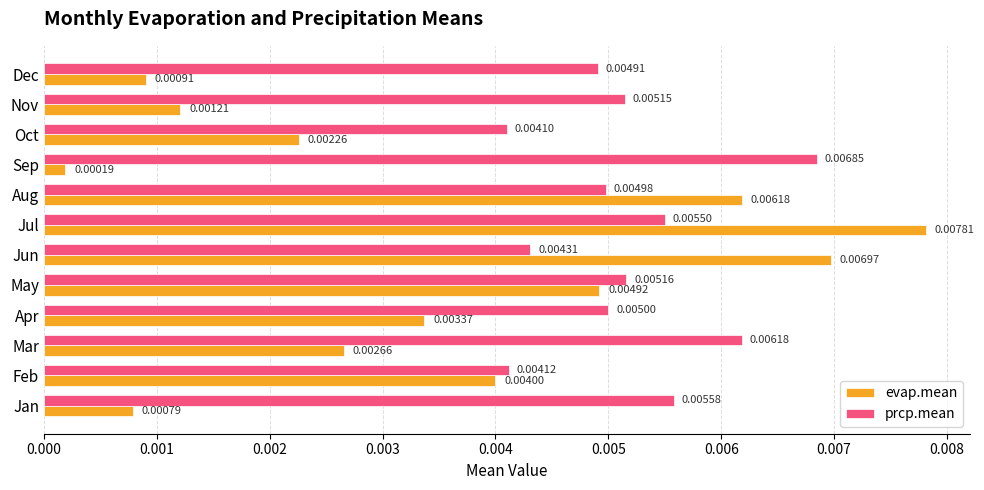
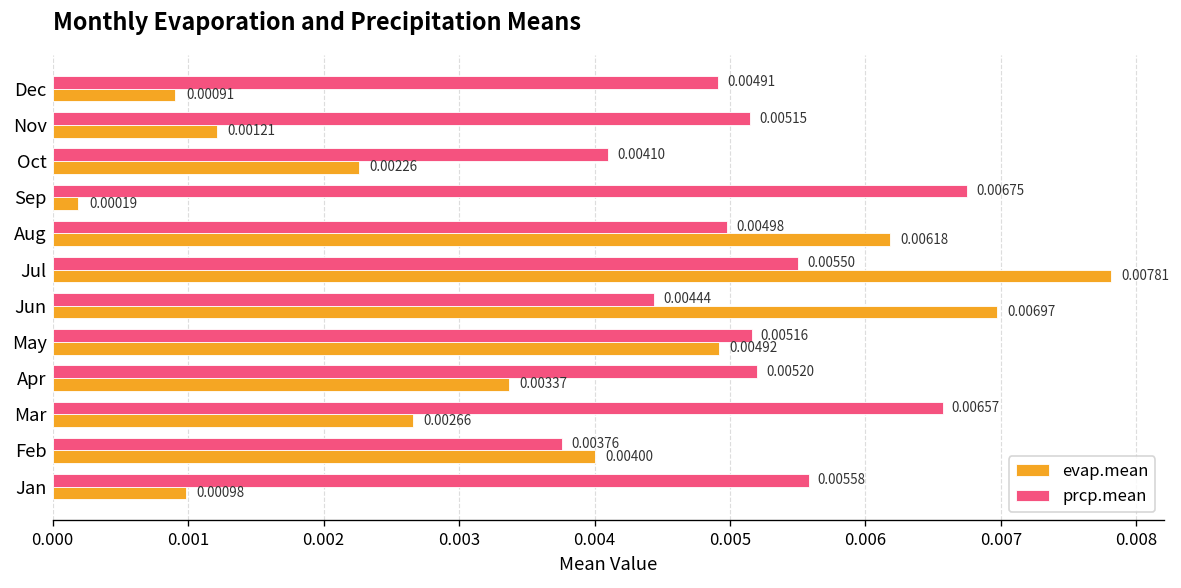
  {
    "evap.mean": {
      "Dec": 0.00091,
      "Nov": 0.00121,
      "Oct": 0.00226,
      "Sep": 0.00019,
      "Aug": 0.00618,
      "Jul": 0.00781,
      "Jun": 0.00697,
      "May": 0.00492,
      "Apr": 0.00337,
      "Mar": 0.00266,
      "Feb": 0.00400,
-     "Jan": 0.00079
+     "Jan": 0.00098
    },
    "prcp.mean": {
      "Dec": 0.00491,
      "Nov": 0.00515,
      "Oct": 0.00410,
-     "Sep": 0.00685,
+     "Sep": 0.00675,
      "Aug": 0.00498,
      "Jul": 0.00550,
-     "Jun": 0.00431,
+     "Jun": 0.00444,
      "May": 0.00516,
-     "Apr": 0.00500,
-     "Mar": 0.00618,
-     "Feb": 0.00412,
+     "Apr": 0.00520,
+     "Mar": 0.00657,
+     "Feb": 0.00376,
      "Jan": 0.00558
    }
  }
